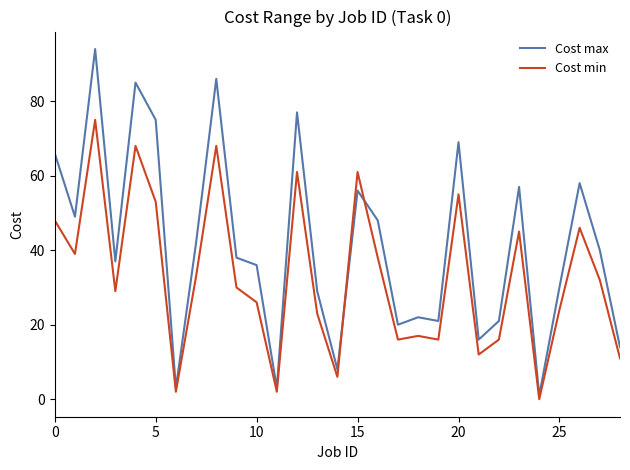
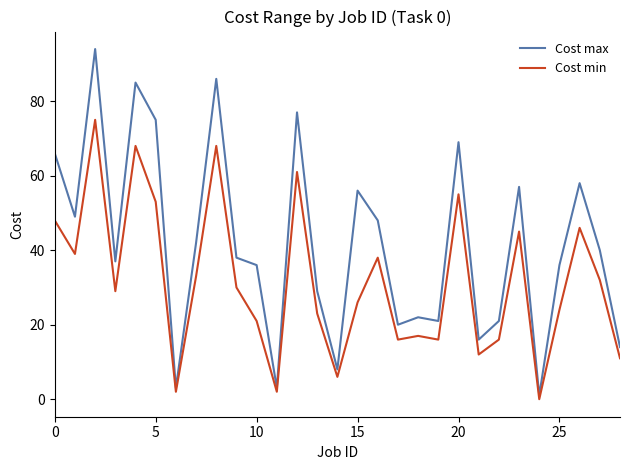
  {
    "Cost max": {
      "0": 66,
      "5": 75,
      "10": 36,
      "15": 56,
      "20": 69,
-     "25": 30
+     "25": 36
    },
    "Cost min": {
      "0": 48,
      "5": 53,
-     "10": 26,
-     "15": 61,
+     "10": 21,
+     "15": 26,
      "20": 55,
      "25": 24
    }
  }
